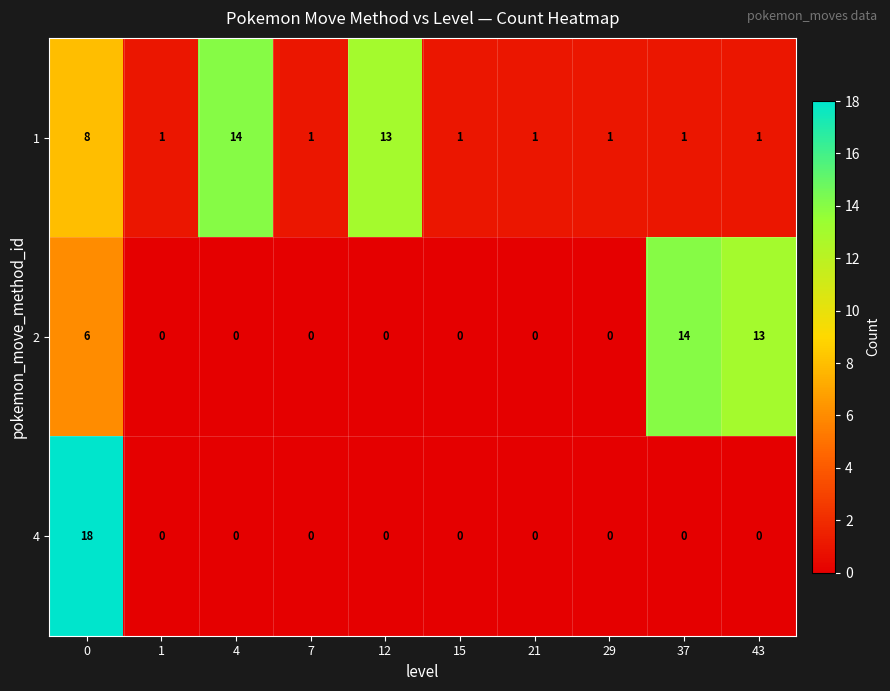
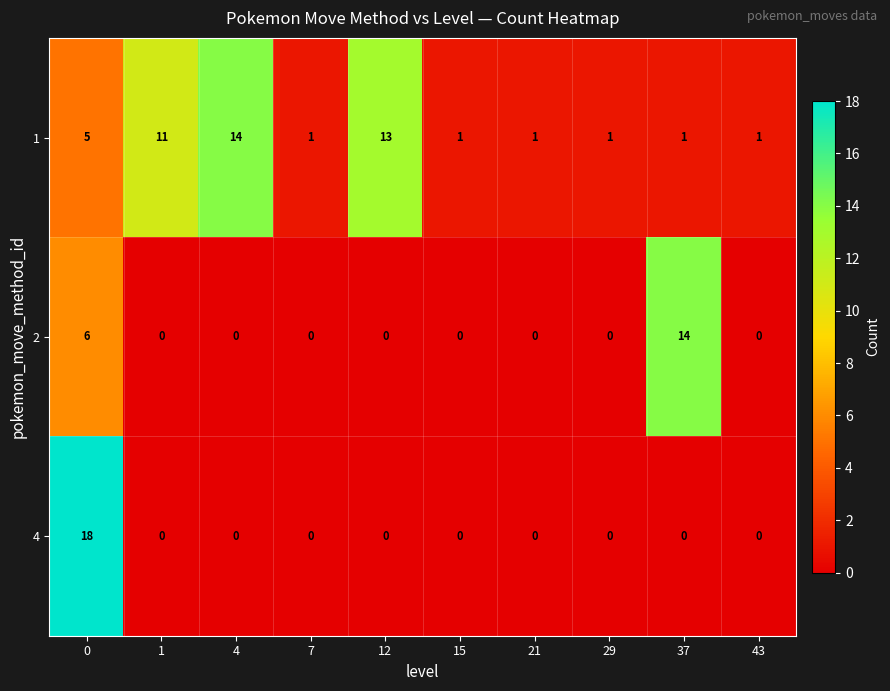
  {
    "1": {
-     "0": 8,
-     "1": 1,
+     "0": 5,
+     "1": 11,
      "4": 14,
      "7": 1,
      "12": 13,
      "15": 1,
      "21": 1,
      "29": 1,
      "37": 1,
      "43": 1
    },
    "2": {
      "0": 6,
      "1": 0,
      "4": 0,
      "7": 0,
      "12": 0,
      "15": 0,
      "21": 0,
      "29": 0,
      "37": 14,
-     "43": 13
+     "43": 0
    },
    "4": {
      "0": 18,
      "1": 0,
      "4": 0,
      "7": 0,
      "12": 0,
      "15": 0,
      "21": 0,
      "29": 0,
      "37": 0,
      "43": 0
    }
  }
